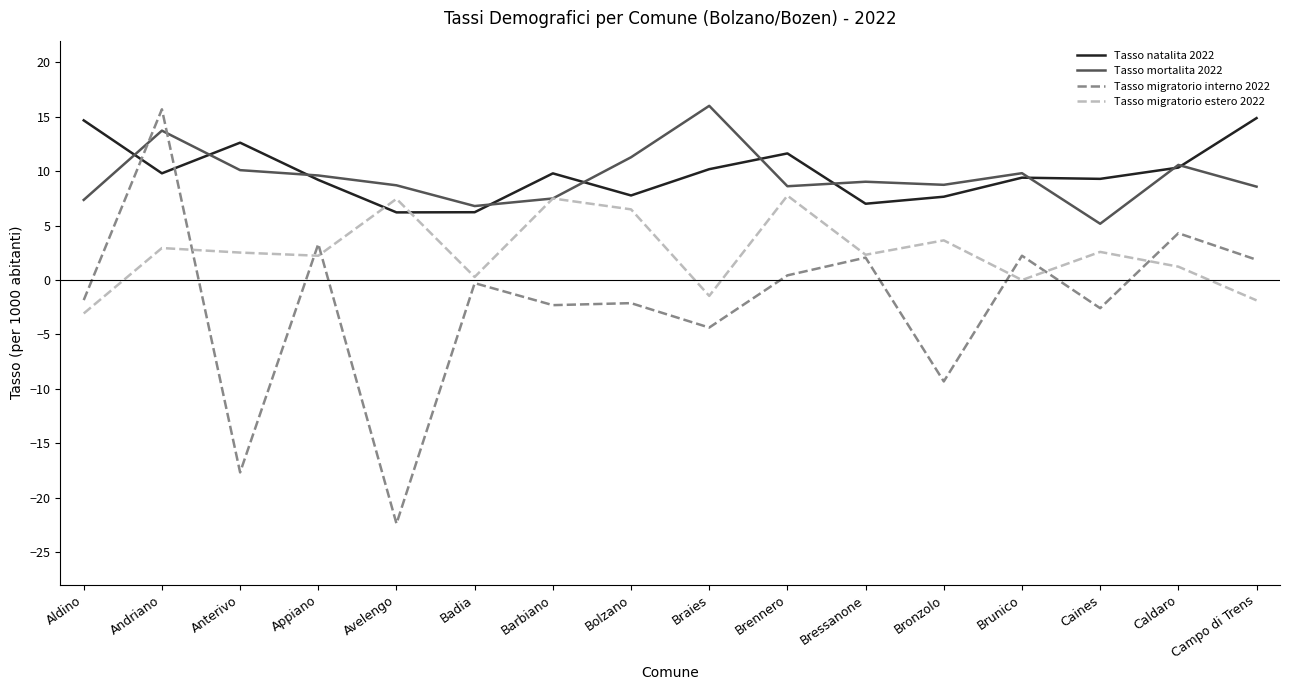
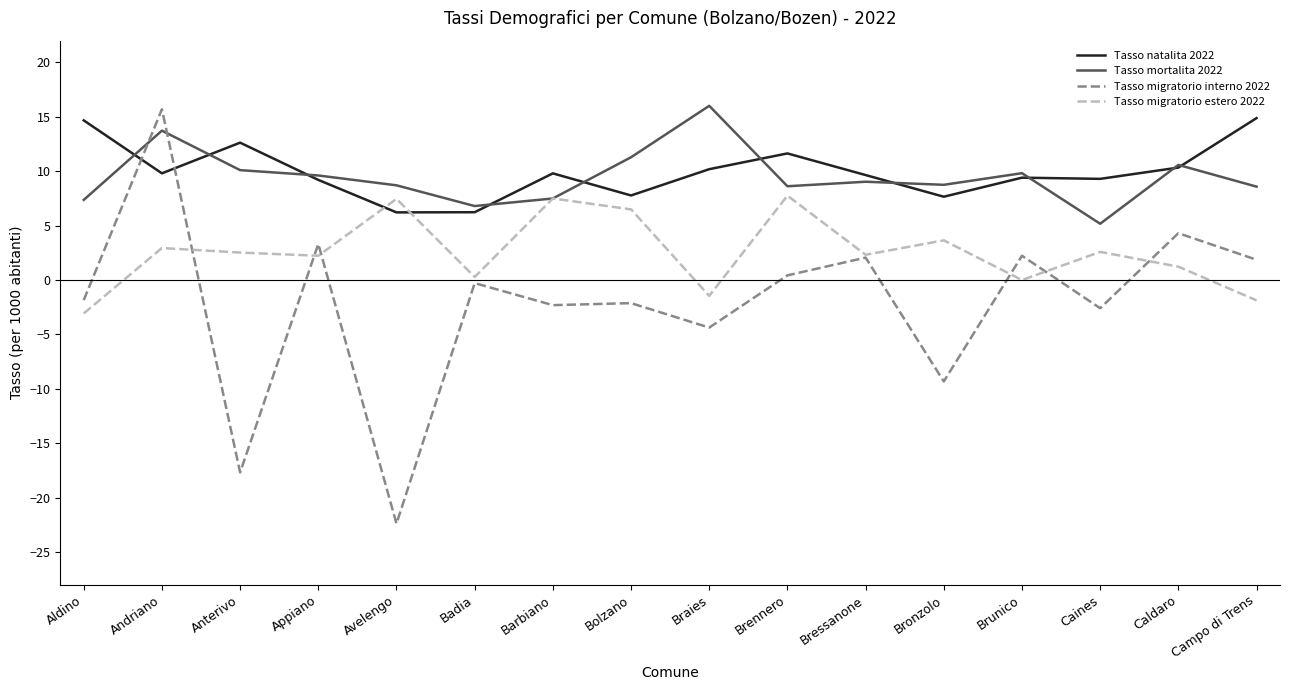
  {
    "Tasso natalita 2022": {
      "Aldino": 14.7,
      "Andriano": 9.8,
      "Anterivo": 12.6,
      "Appiano": 9.2,
      "Avelengo": 6.2,
      "Badia": 6.2,
      "Barbiano": 9.8,
      "Bolzano": 7.8,
      "Braies": 10.2,
      "Brennero": 11.6,
-     "Bressanone": 7.0,
+     "Bressanone": 9.6,
      "Bronzolo": 7.7,
      "Brunico": 9.4,
      "Caines": 9.3,
      "Caldaro": 10.3,
      "Campo di Trens": 14.9
    },
    "Tasso mortalita 2022": {
      "Aldino": 7.4,
      "Andriano": 13.7,
      "Anterivo": 10.1,
      "Appiano": 9.6,
      "Avelengo": 8.7,
      "Badia": 6.8,
      "Bolzano": 11.3,
      "Braies": 16.0,
      "Brennero": 8.6,
      "Bressanone": 9.0,
      "Bronzolo": 8.8,
      "Brunico": 9.8,
      "Caines": 5.2,
      "Caldaro": 10.6,
      "Campo di Trens": 8.6
    },
    "Tasso migratorio interno 2022": {
      "Aldino": -1.8,
      "Andriano": 15.7,
      "Anterivo": -17.7,
      "Appiano": 3.3,
      "Avelengo": -22.4,
      "Badia": -0.3,
      "Barbiano": -2.3,
      "Bolzano": -2.1,
      "Braies": -4.4,
      "Brennero": 0.4,
      "Bressanone": 2.1,
      "Bronzolo": -9.3,
      "Brunico": 2.2,
      "Caines": -2.6,
      "Caldaro": 4.3,
      "Campo di Trens": 1.9
    },
    "Tasso migratorio estero 2022": {
      "Aldino": -3.1,
      "Andriano": 2.9,
      "Anterivo": 2.5,
      "Appiano": 2.2,
      "Avelengo": 7.5,
      "Badia": 0.3,
      "Bolzano": 6.5,
      "Braies": -1.5,
      "Brennero": 7.8,
      "Bressanone": 2.3,
      "Bronzolo": 3.6,
      "Brunico": 0.0,
      "Caines": 2.6,
      "Caldaro": 1.2,
      "Campo di Trens": -1.9
    }
  }
